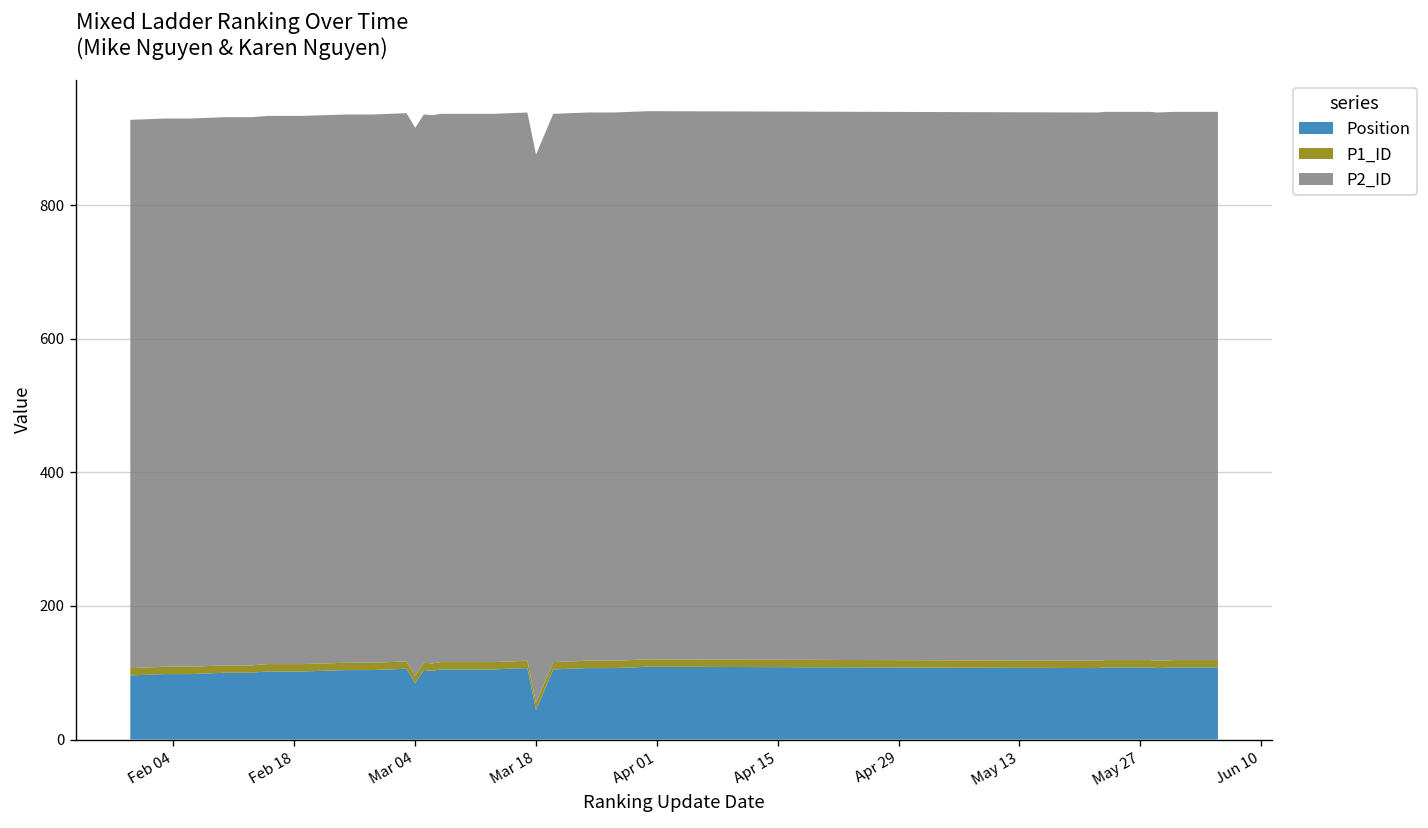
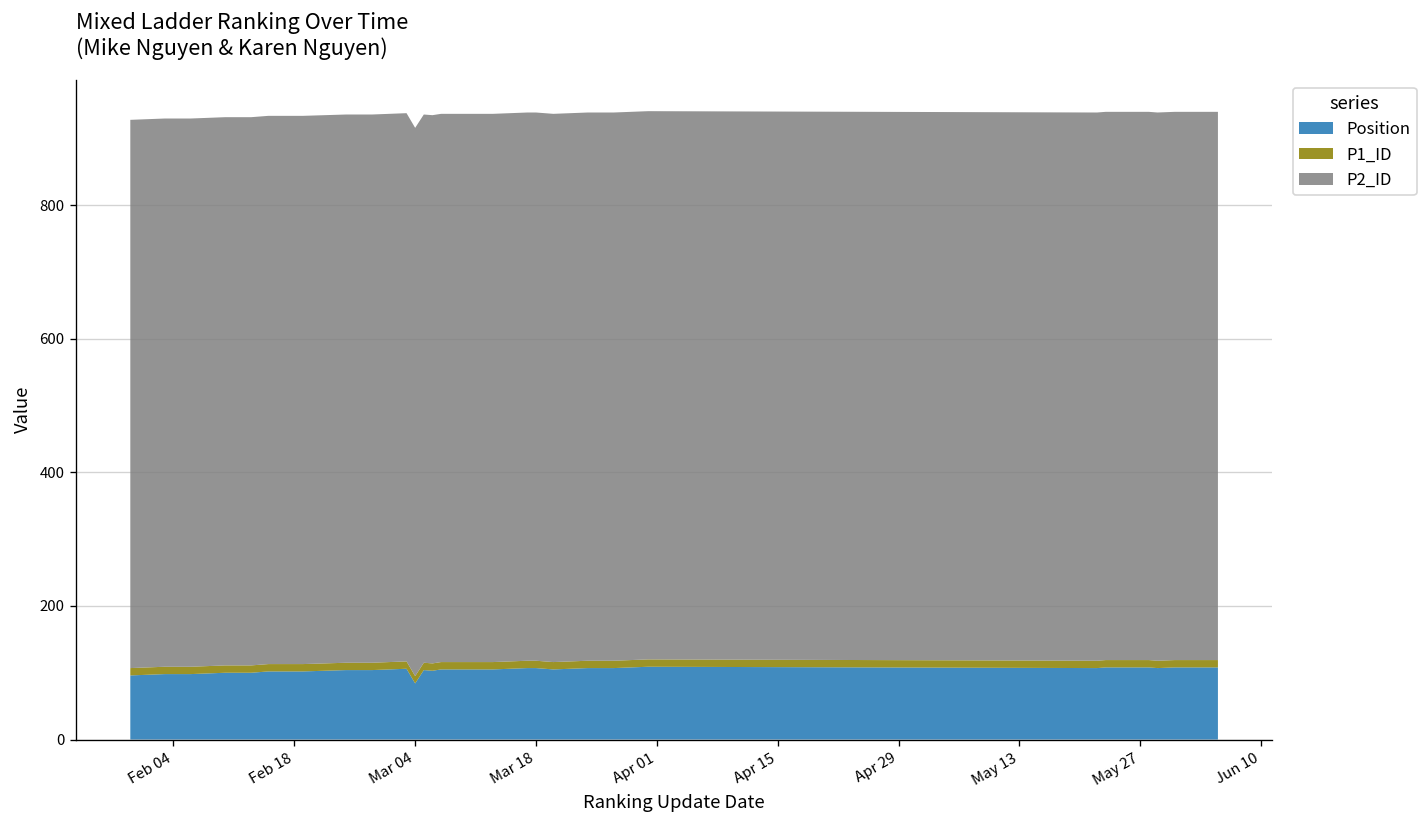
  {
    "Position": {
      "Feb 18": 100,
      "Mar 04": 80,
-     "Mar 18": 40
+     "Mar 18": 110
    },
    "P1_ID": {
      "Feb 18": 10,
      "Mar 04": 10,
      "Mar 18": 10
    },
    "P2_ID": {
      "Feb 18": 820,
      "Mar 04": 820,
      "Mar 18": 820
    }
  }
